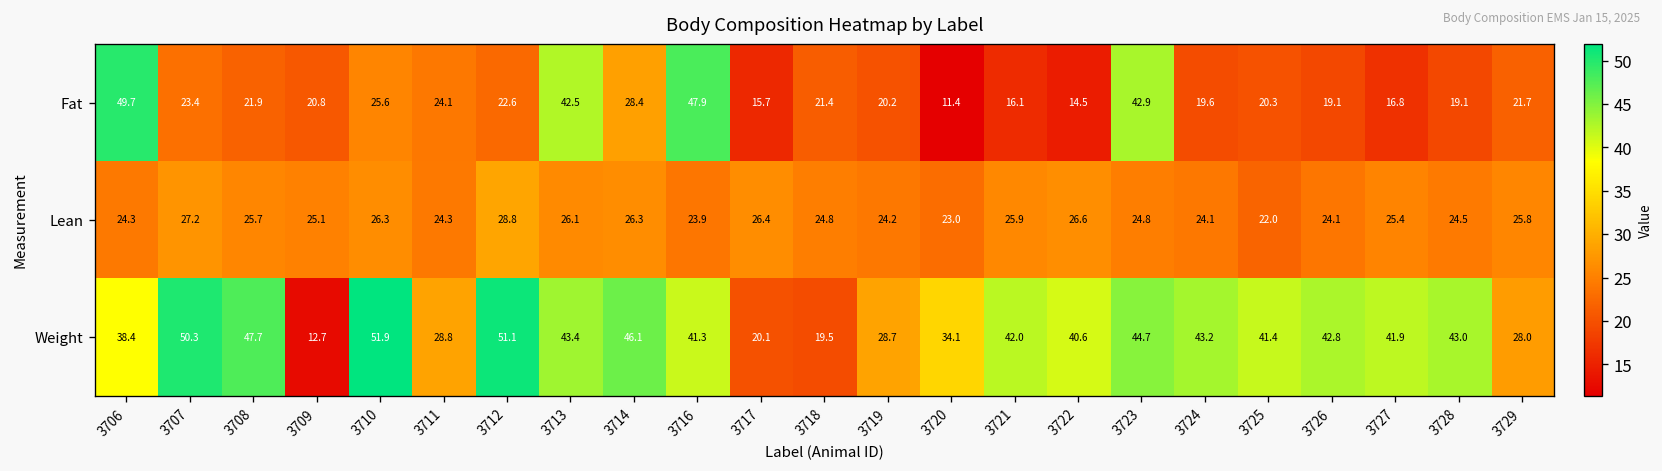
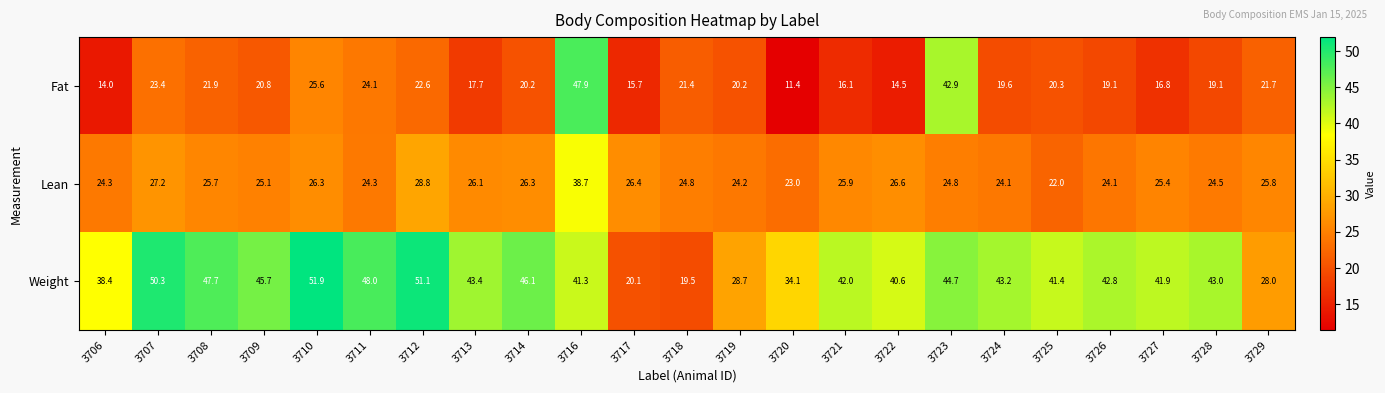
  {
    "Fat": {
-     "3706": 49.7,
+     "3706": 14.0,
      "3707": 23.4,
      "3708": 21.9,
      "3709": 20.8,
      "3710": 25.6,
      "3711": 24.1,
      "3712": 22.6,
-     "3713": 42.5,
-     "3714": 28.4,
+     "3713": 17.7,
+     "3714": 20.2,
      "3716": 47.9,
      "3717": 15.7,
      "3718": 21.4,
      "3719": 20.2,
      "3720": 11.4,
      "3721": 16.1,
      "3722": 14.5,
      "3723": 42.9,
      "3724": 19.6,
      "3725": 20.3,
      "3726": 19.1,
      "3727": 16.8,
      "3728": 19.1,
      "3729": 21.7
    },
    "Lean": {
      "3706": 24.3,
      "3707": 27.2,
      "3708": 25.7,
      "3709": 25.1,
      "3710": 26.3,
      "3711": 24.3,
      "3712": 28.8,
      "3713": 26.1,
      "3714": 26.3,
-     "3716": 23.9,
+     "3716": 38.7,
      "3717": 26.4,
      "3718": 24.8,
      "3719": 24.2,
      "3720": 23.0,
      "3721": 25.9,
      "3722": 26.6,
      "3723": 24.8,
      "3724": 24.1,
      "3725": 22.0,
      "3726": 24.1,
      "3727": 25.4,
      "3728": 24.5,
      "3729": 25.8
    },
    "Weight": {
      "3706": 38.4,
      "3707": 50.3,
      "3708": 47.7,
-     "3709": 12.7,
+     "3709": 45.7,
      "3710": 51.9,
-     "3711": 28.8,
+     "3711": 48.0,
      "3712": 51.1,
      "3713": 43.4,
      "3714": 46.1,
      "3716": 41.3,
      "3717": 20.1,
      "3718": 19.5,
      "3719": 28.7,
      "3720": 34.1,
      "3721": 42.0,
      "3722": 40.6,
      "3723": 44.7,
      "3724": 43.2,
      "3725": 41.4,
      "3726": 42.8,
      "3727": 41.9,
      "3728": 43.0,
      "3729": 28.0
    }
  }
